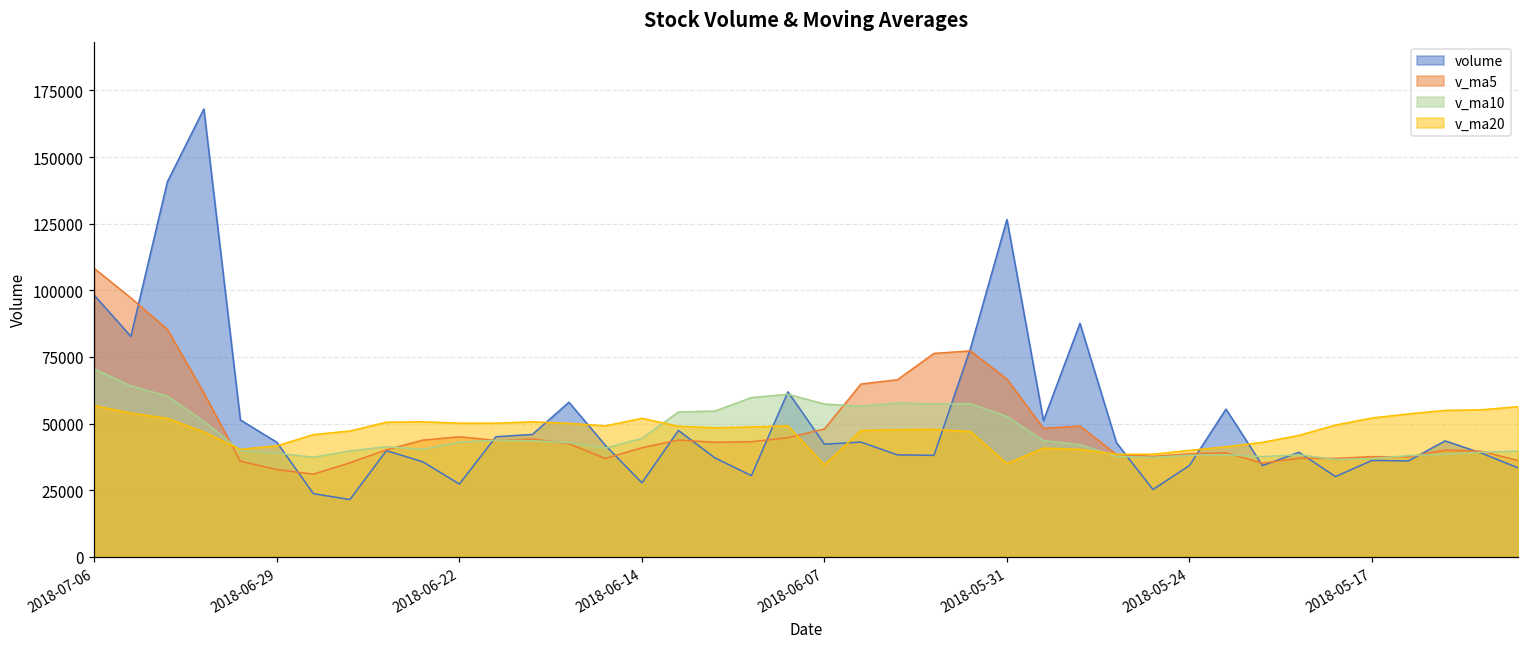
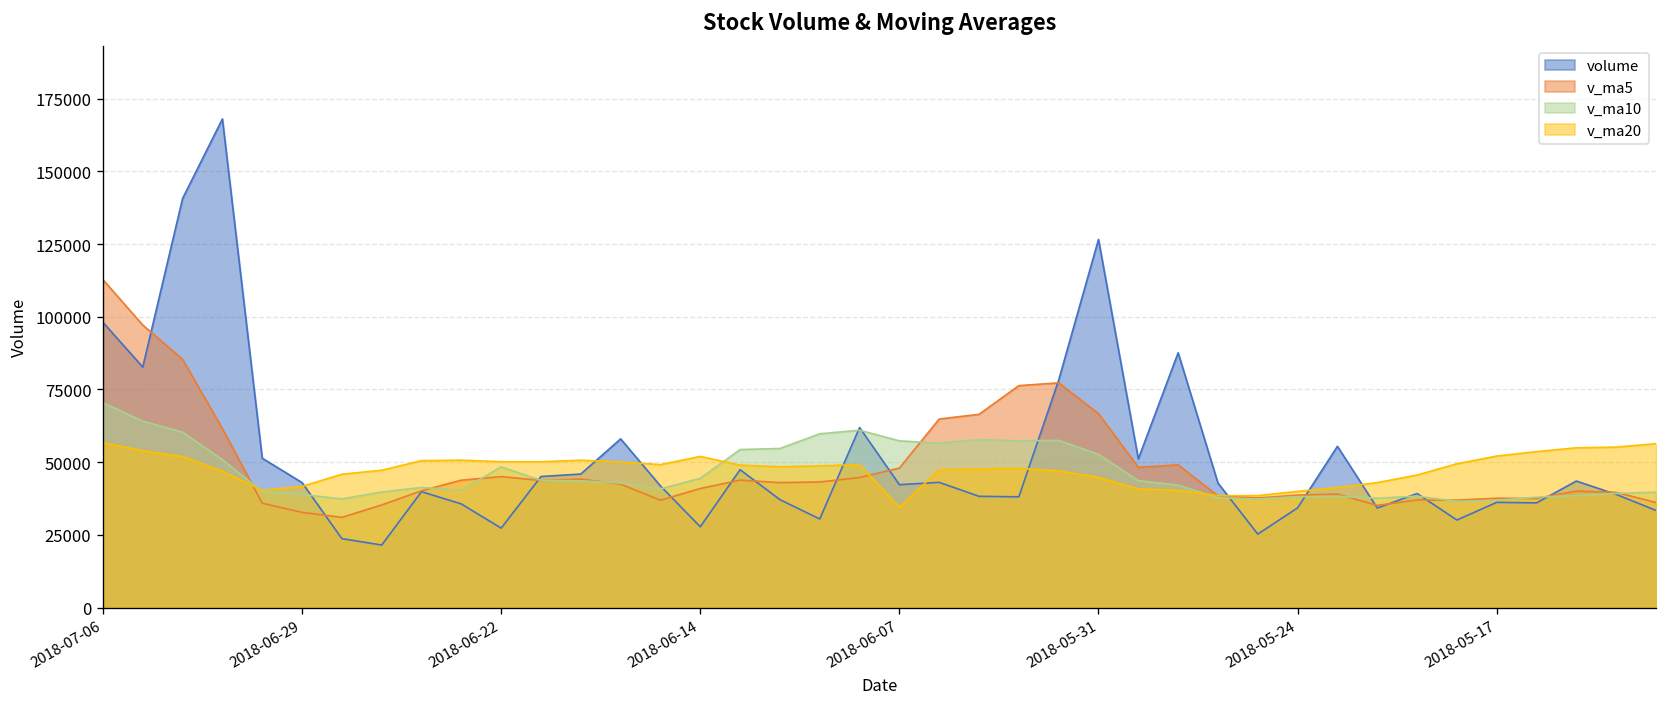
  {
    "volume": {
      "2018-07-06": 98000,
      "2018-06-29": 43000,
      "2018-06-22": 27000,
      "2018-06-14": 28000,
      "2018-06-07": 42000,
      "2018-05-31": 127000,
      "2018-05-24": 34000
    },
    "v_ma5": {
-     "2018-07-06": 108000,
+     "2018-07-06": 113000,
      "2018-06-29": 33000,
      "2018-06-22": 45000,
      "2018-06-14": 41000,
      "2018-06-07": 48000,
      "2018-05-31": 67000
    },
    "v_ma10": {
      "2018-07-06": 70000,
      "2018-06-29": 39000,
-     "2018-06-22": 43000,
+     "2018-06-22": 48000,
      "2018-06-14": 44000,
      "2018-06-07": 57000,
      "2018-05-31": 53000
    },
    "v_ma20": {
      "2018-07-06": 57000,
      "2018-06-29": 42000,
      "2018-06-22": 50000,
      "2018-06-14": 52000,
      "2018-06-07": 34000,
-     "2018-05-31": 35000,
+     "2018-05-31": 45000,
      "2018-05-24": 40000,
      "2018-05-17": 52000
    }
  }
